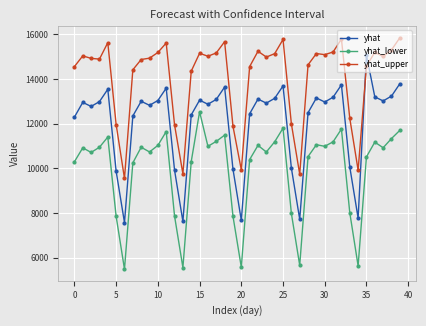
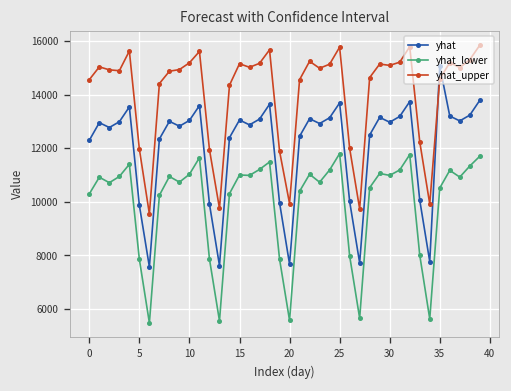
  {
    "yhat": {
      "0": 12300,
      "5": 9900,
      "10": 13000,
      "15": 13000,
      "20": 7700,
      "25": 13700,
      "30": 13000
    },
    "yhat_lower": {
      "0": 10300,
      "5": 7900,
      "10": 11000,
-     "15": 12500,
+     "15": 11000,
      "20": 5600,
      "25": 11800,
      "30": 11000,
      "35": 10500
    },
    "yhat_upper": {
      "0": 14600,
      "5": 12000,
      "10": 15200,
      "15": 15100,
      "20": 9900,
      "25": 15800,
      "30": 15100
    }
  }
